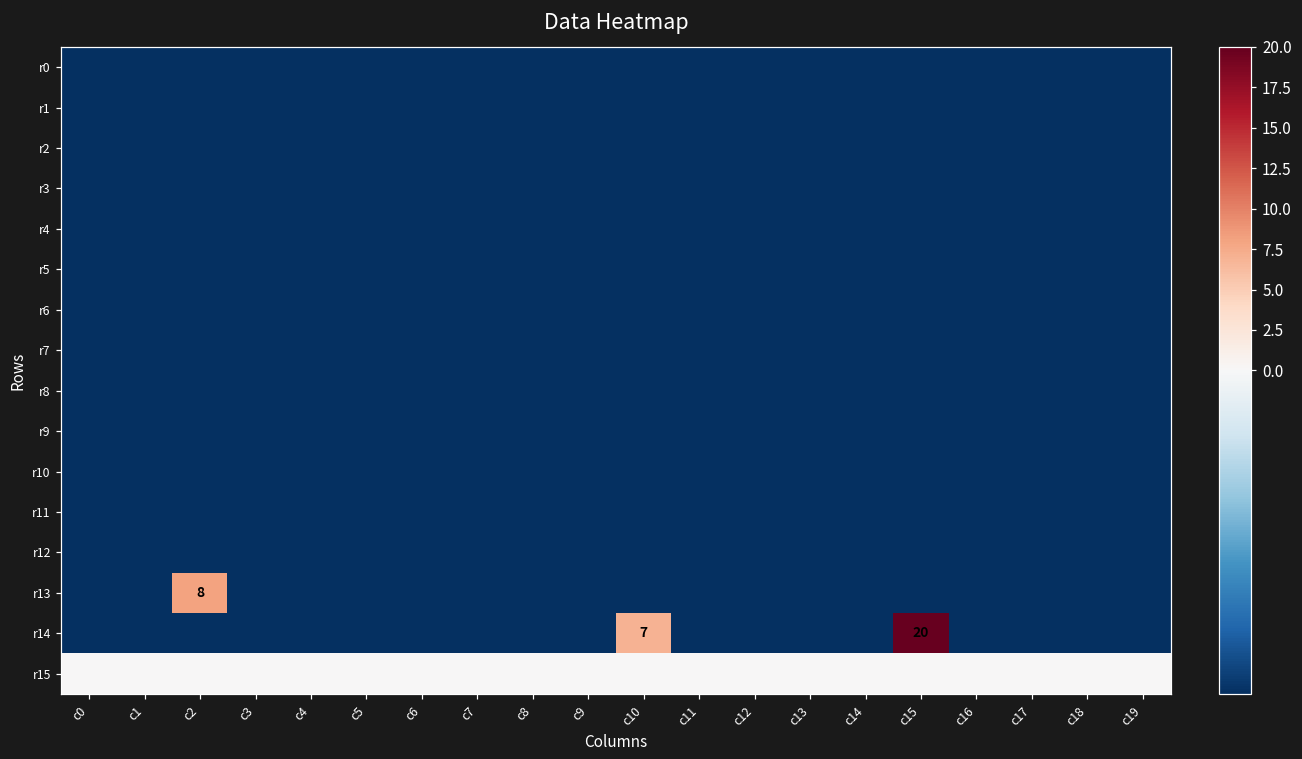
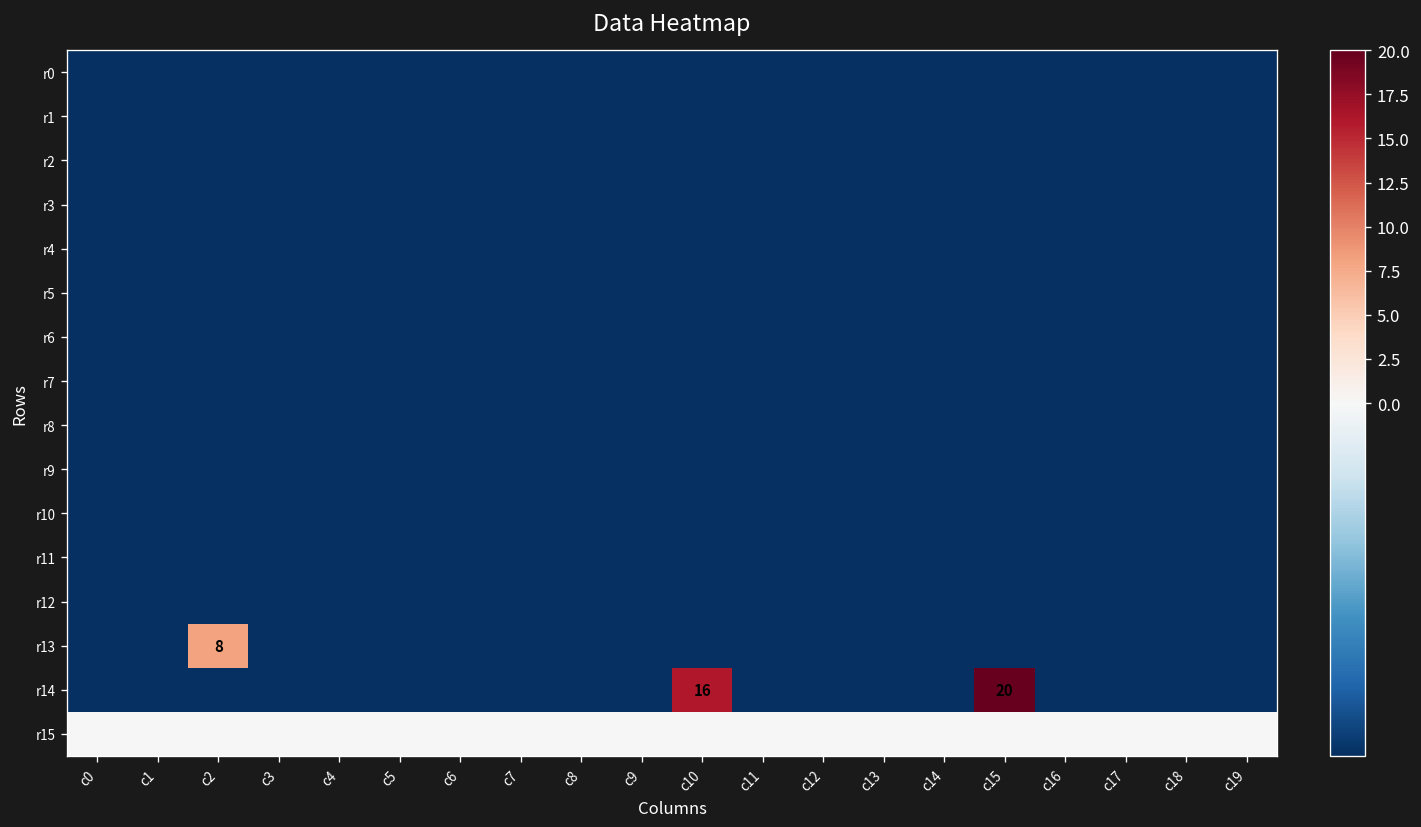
  {
    "r13": {
      "c2": 8
    },
    "r14": {
-     "c10": 7,
+     "c10": 16,
      "c15": 20
    }
  }
